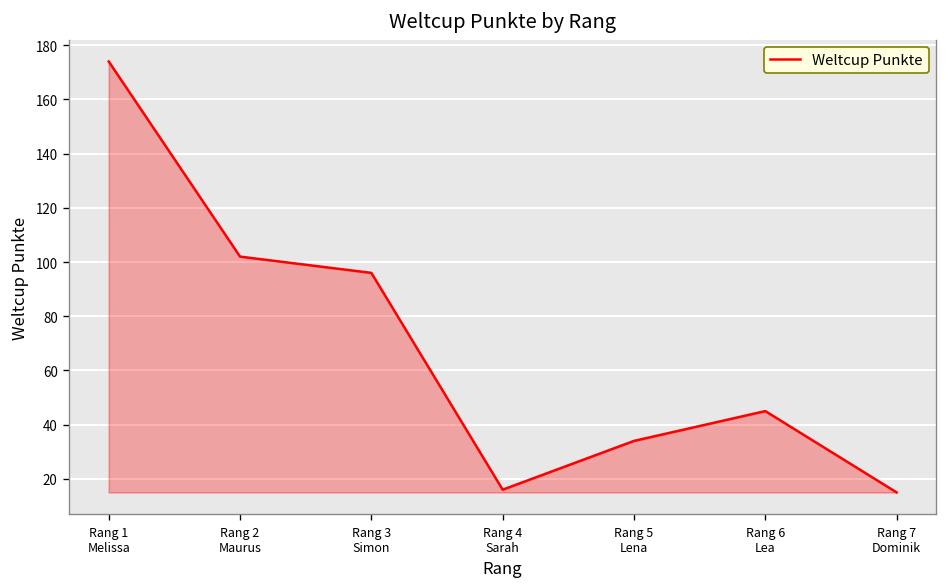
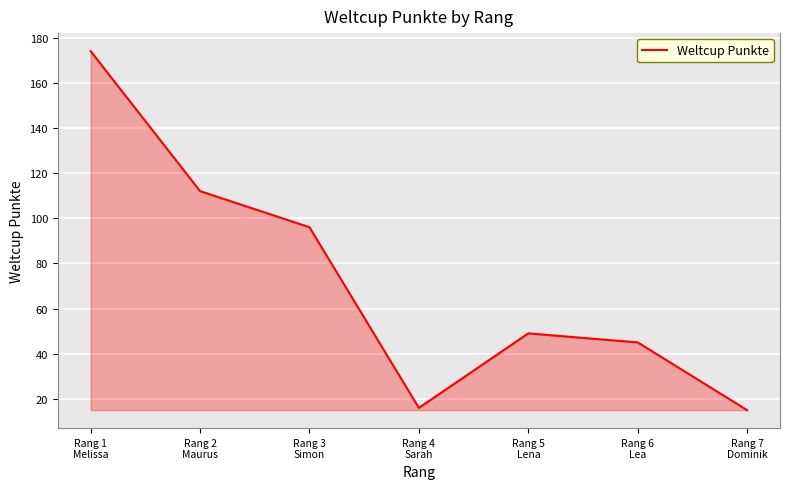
  {
    "Rang 1 Melissa": 174,
-   "Rang 2 Maurus": 102,
+   "Rang 2 Maurus": 112,
    "Rang 3 Simon": 96,
    "Rang 4 Sarah": 16,
-   "Rang 5 Lena": 34,
+   "Rang 5 Lena": 49,
    "Rang 6 Lea": 45,
    "Rang 7 Dominik": 15
  }
